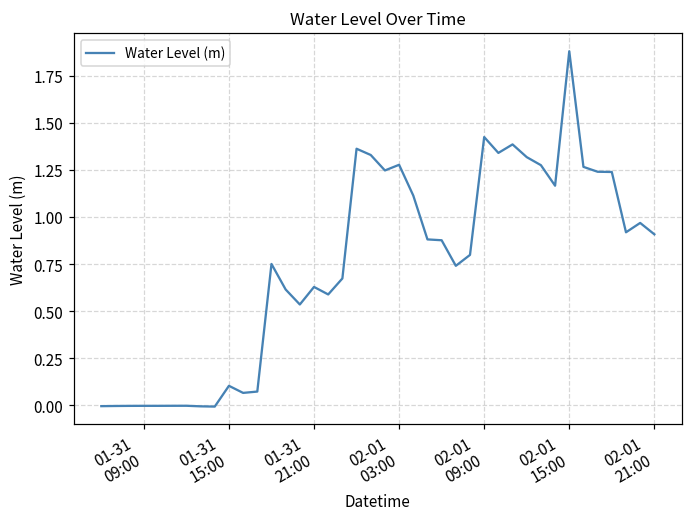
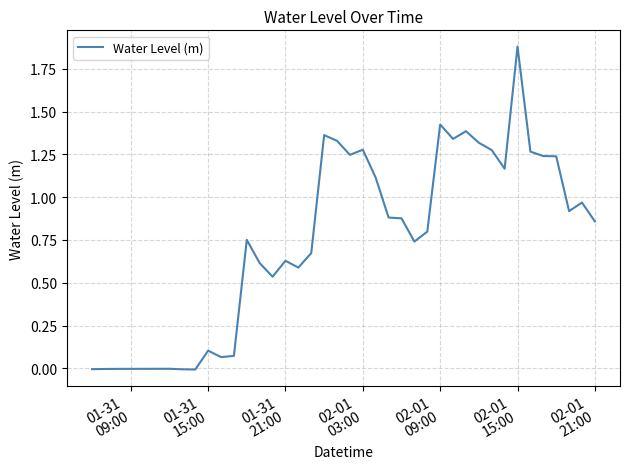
  {
    "01-31 09:00": 0.00,
    "01-31 15:00": 0.10,
    "01-31 21:00": 0.63,
    "02-01 03:00": 1.28,
    "02-01 09:00": 1.42,
    "02-01 15:00": 1.88,
-   "02-01 21:00": 0.91
+   "02-01 21:00": 0.86
  }
